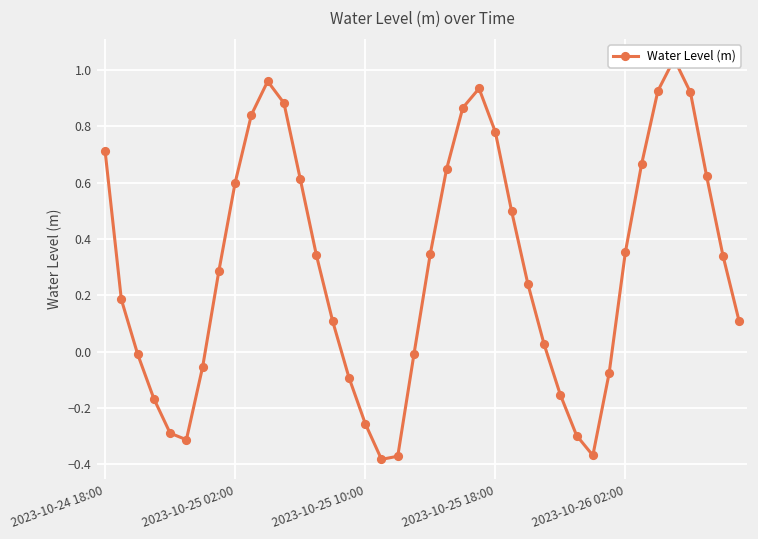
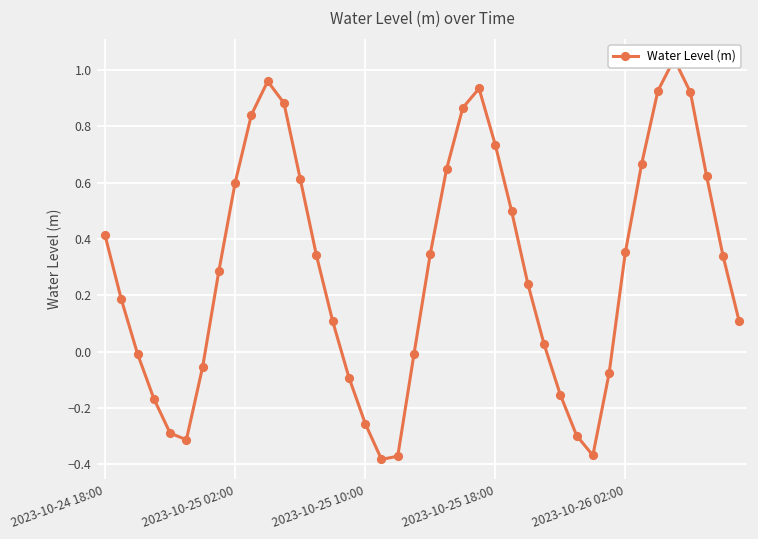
  {
-   "2023-10-24 18:00": 0.71,
+   "2023-10-24 18:00": 0.41,
    "2023-10-25 02:00": 0.60,
    "2023-10-25 10:00": -0.26,
-   "2023-10-25 18:00": 0.78,
+   "2023-10-25 18:00": 0.73,
    "2023-10-26 02:00": 0.35
  }
